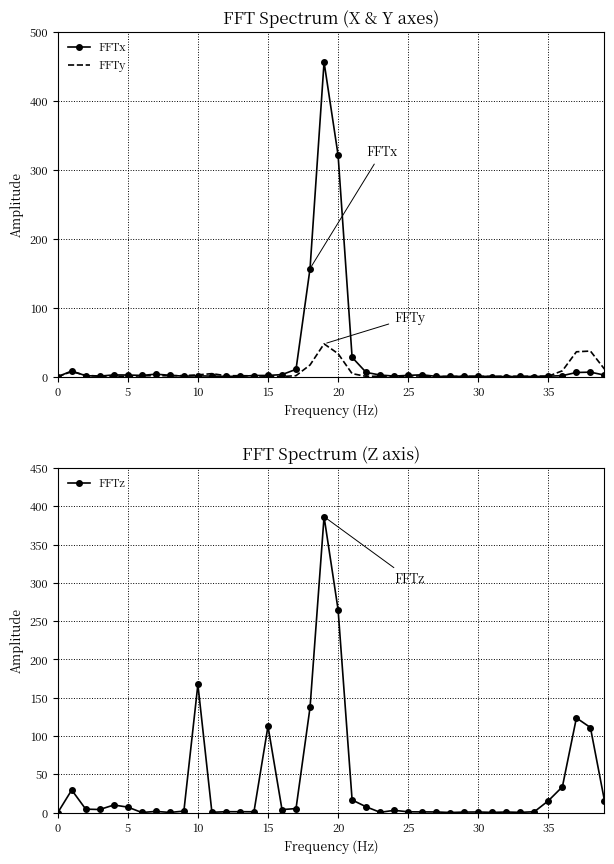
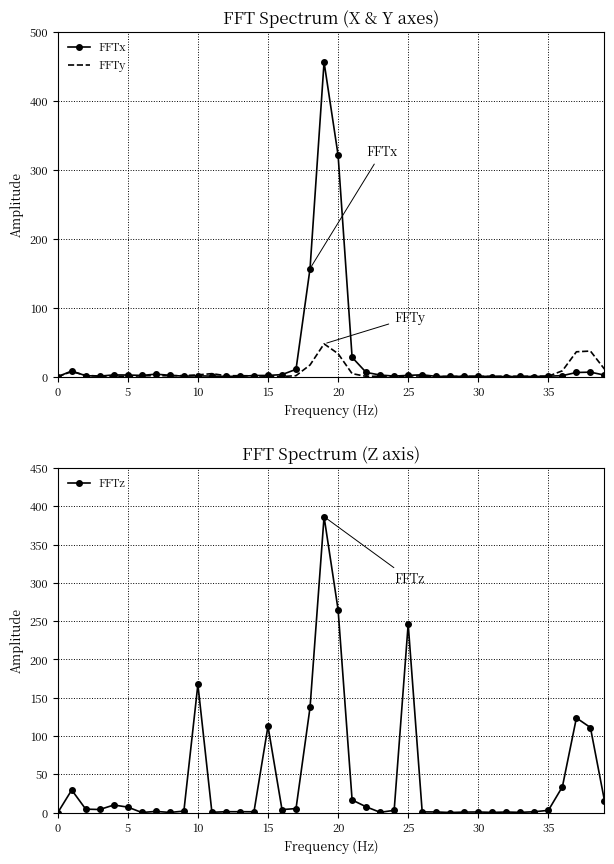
  {
    "FFT Spectrum (Z axis)": {
      "0": 0,
      "5": 10,
      "10": 170,
      "15": 110,
      "20": 270,
-     "25": 0,
+     "25": 250,
      "30": 0,
-     "35": 20
+     "35": 0
    }
  }
